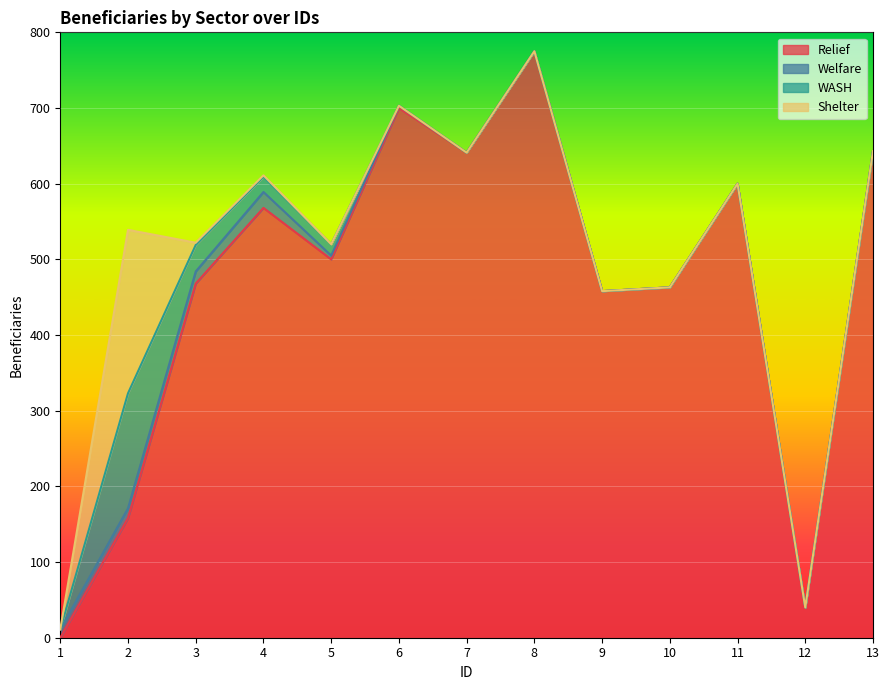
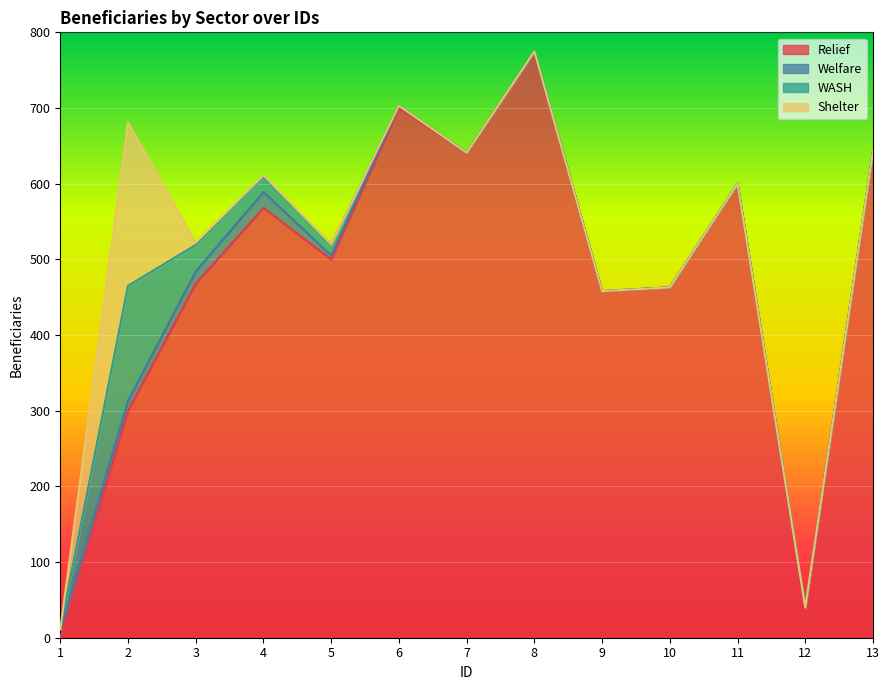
  {
    "Relief": {
      "1": 0,
-     "2": 160,
+     "2": 300,
      "3": 470,
      "4": 570,
      "5": 500
    },
    "Shelter": {
      "2": 220
    }
  }
